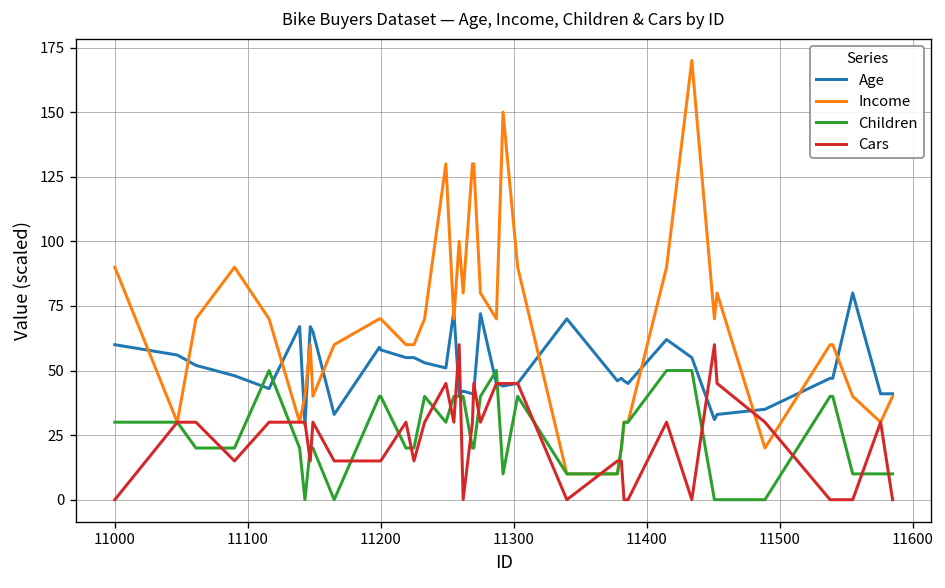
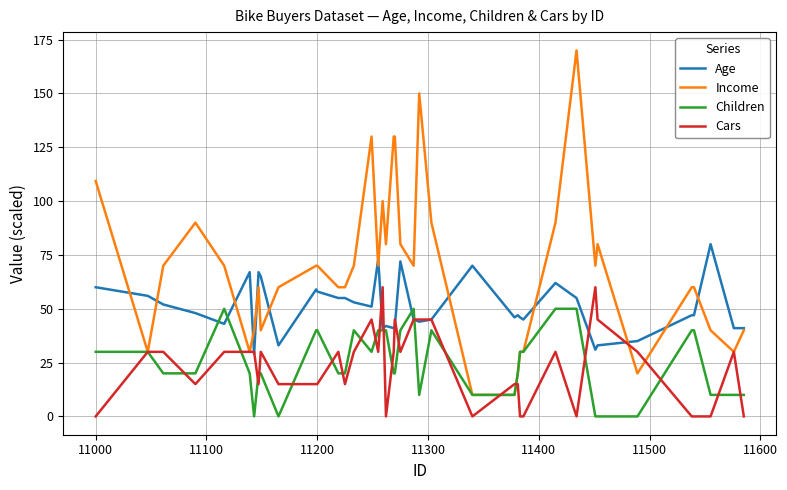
  {
    "Age": {
      "11000": 60,
      "11200": 58
    },
    "Income": {
-     "11000": 90,
+     "11000": 109,
      "11200": 70
    },
    "Children": {
      "11000": 30,
      "11200": 40
    },
    "Cars": {
      "11000": 0,
      "11200": 15
    }
  }
